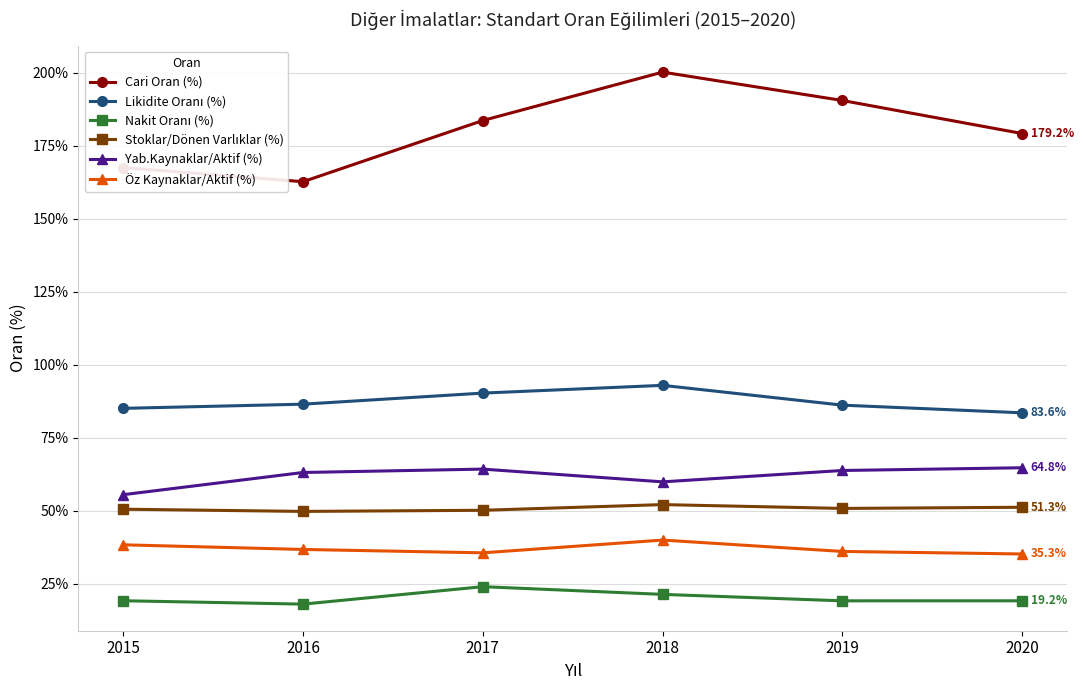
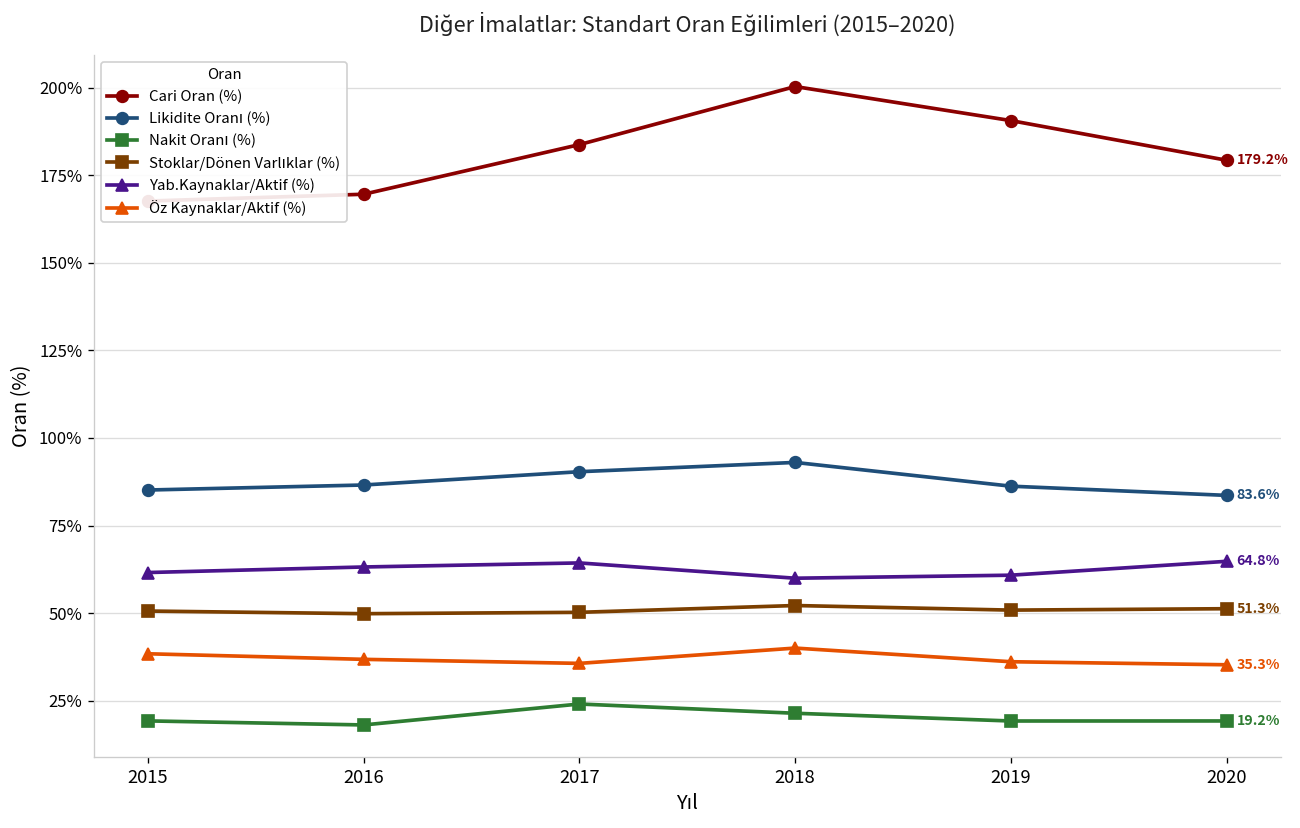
  {
    "Cari Oran (%)": {
-     "2016": "163%",
+     "2016": "170%",
      "2017": "184%",
      "2018": "200%",
      "2019": "191%"
    },
    "Likidite Oranı (%)": {
      "2020": "83.6%"
    },
    "Nakit Oranı (%)": {
      "2020": "19.2%"
    },
    "Stoklar/Dönen Varlıklar (%)": {
      "2020": "51.3%"
    },
    "Yab.Kaynaklar/Aktif (%)": {
-     "2015": "56%",
+     "2015": "62%",
      "2016": "63%",
      "2017": "64%",
      "2018": "60%",
-     "2019": "64%"
+     "2019": "61%"
    },
    "Öz Kaynaklar/Aktif (%)": {
      "2020": "35.3%"
    }
  }
